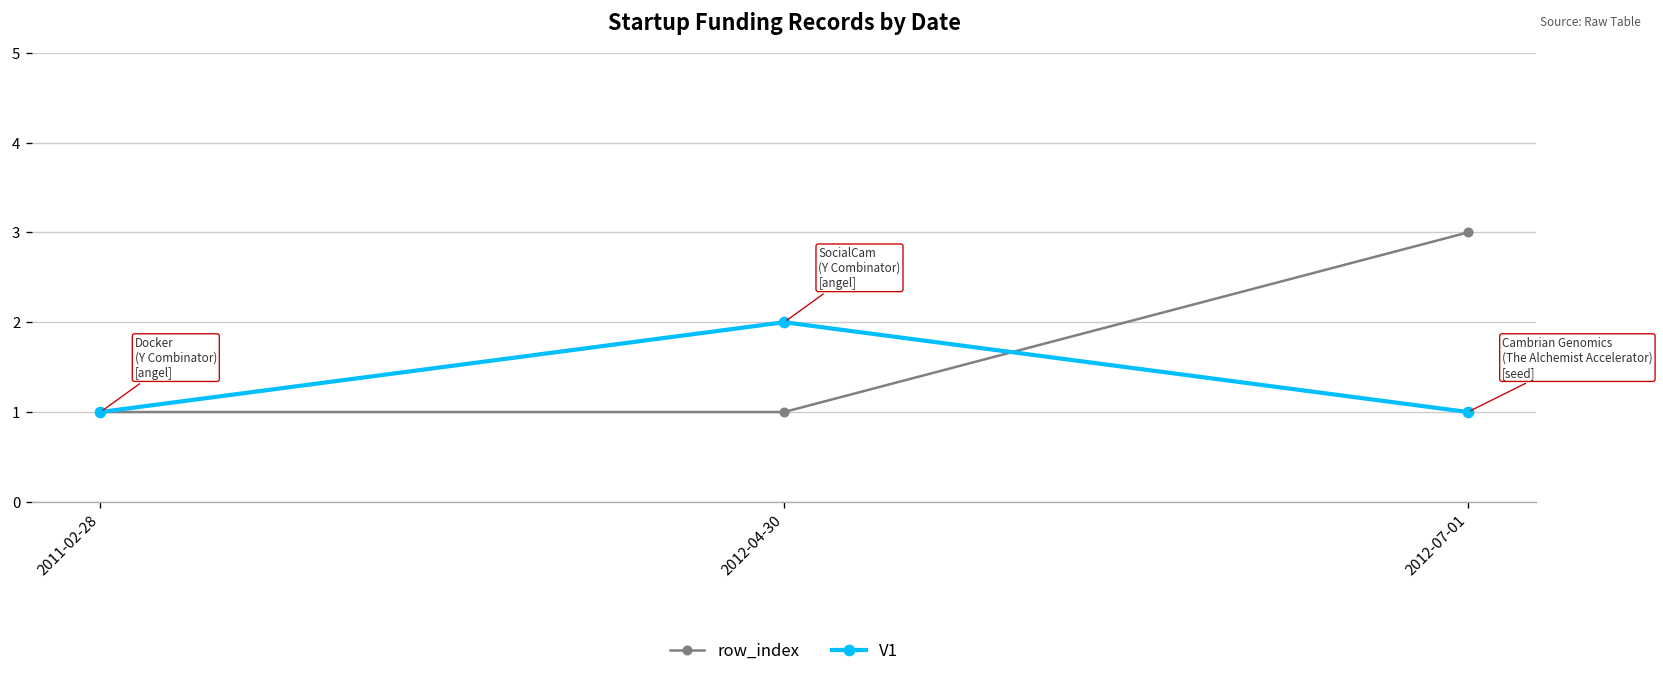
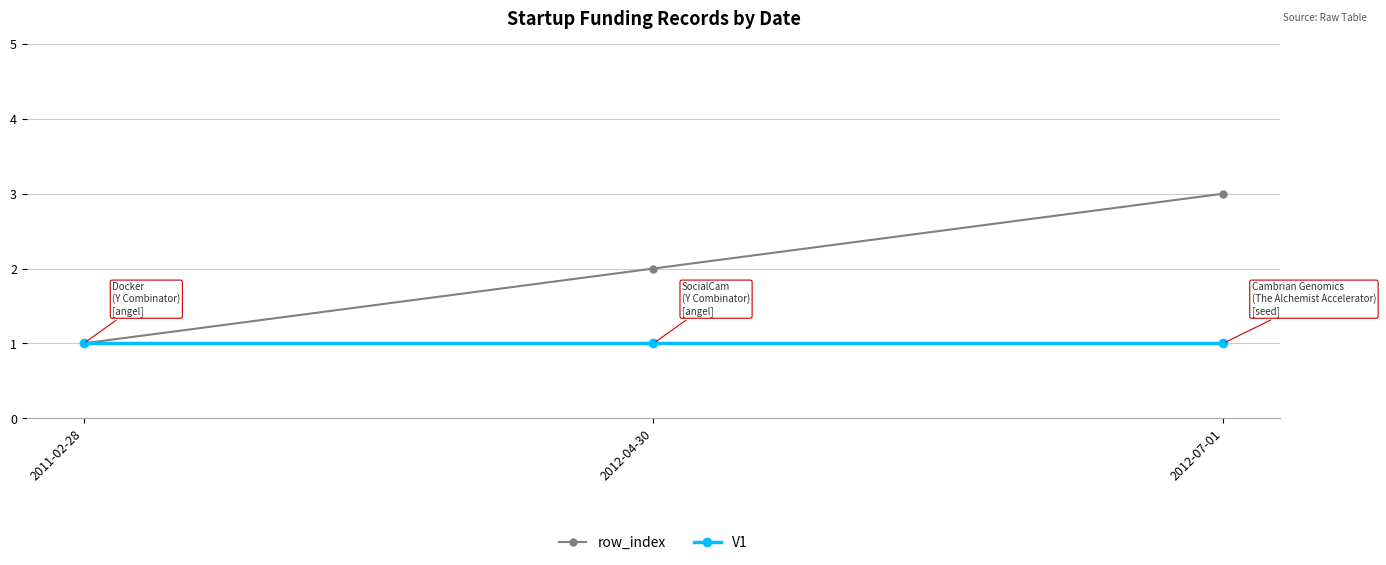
  {
    "row_index": {
-     "2012-04-30": 1,
+     "2012-04-30": 2,
      "2012-07-01": 3
    },
    "V1": {
-     "2012-04-30": 2,
+     "2012-04-30": 1,
      "2012-07-01": 1
    }
  }
